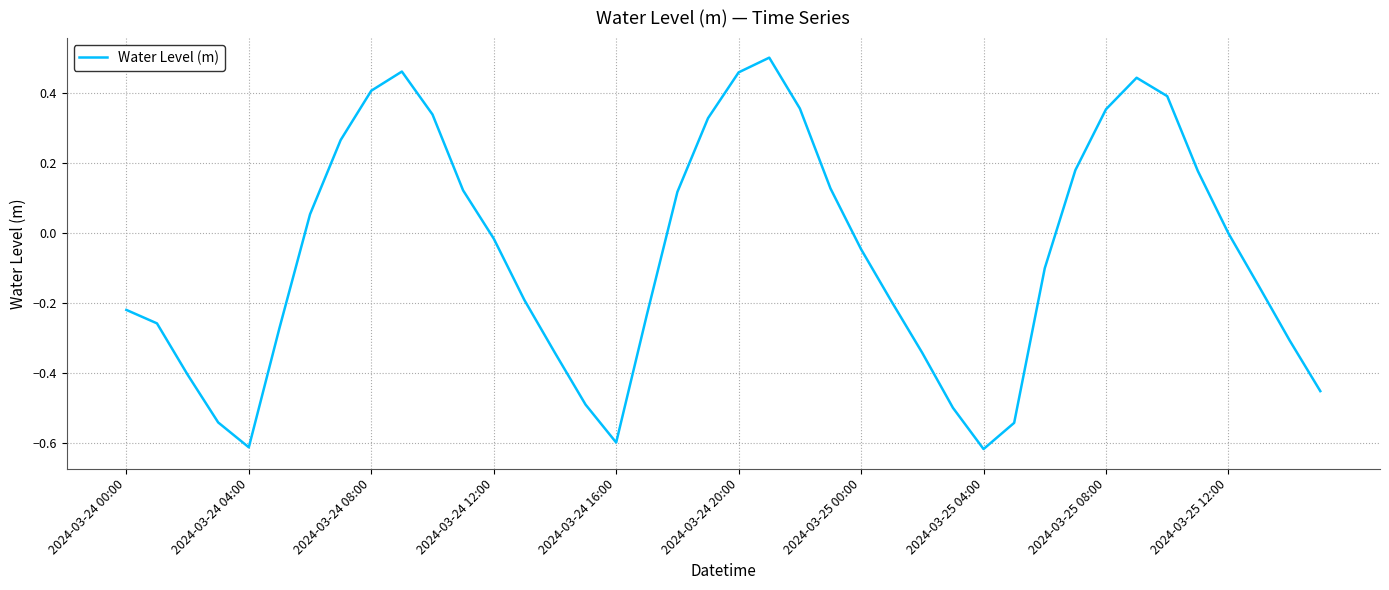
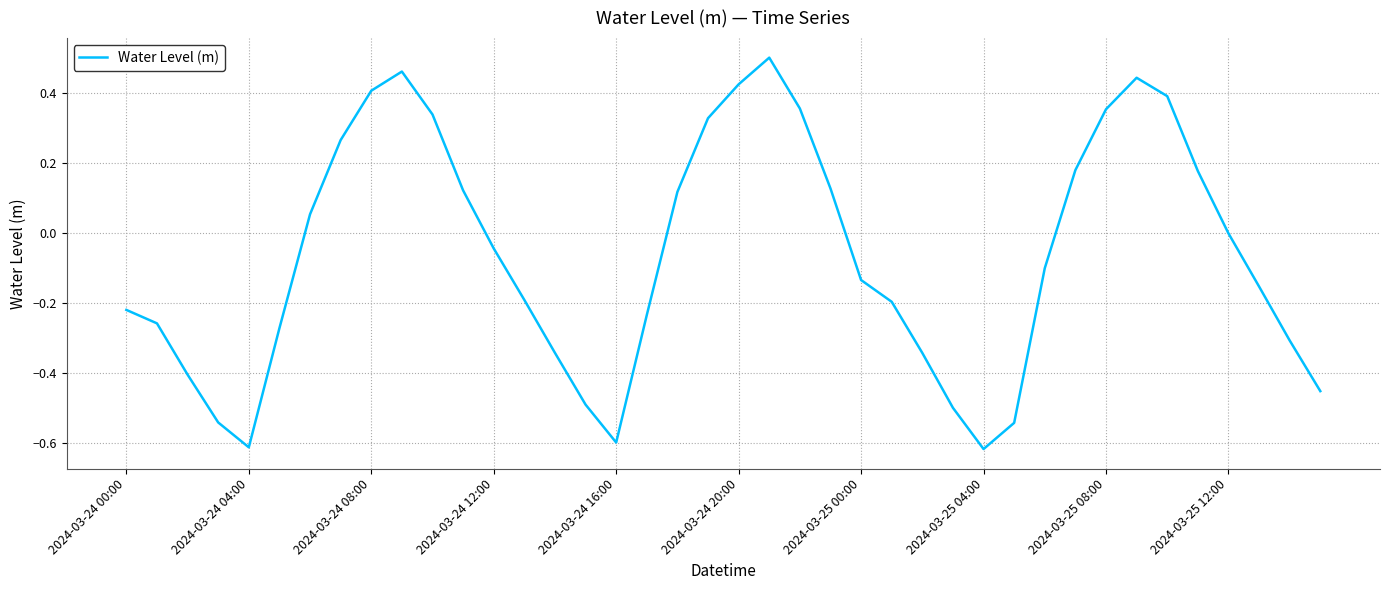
  {
    "2024-03-24 00:00": -0.22,
    "2024-03-24 04:00": -0.61,
    "2024-03-24 08:00": 0.41,
-   "2024-03-24 12:00": -0.02,
+   "2024-03-24 12:00": -0.04,
    "2024-03-24 16:00": -0.60,
-   "2024-03-24 20:00": 0.46,
-   "2024-03-25 00:00": -0.05,
+   "2024-03-24 20:00": 0.42,
+   "2024-03-25 00:00": -0.13,
    "2024-03-25 04:00": -0.62,
    "2024-03-25 08:00": 0.35,
    "2024-03-25 12:00": 0.00
  }
